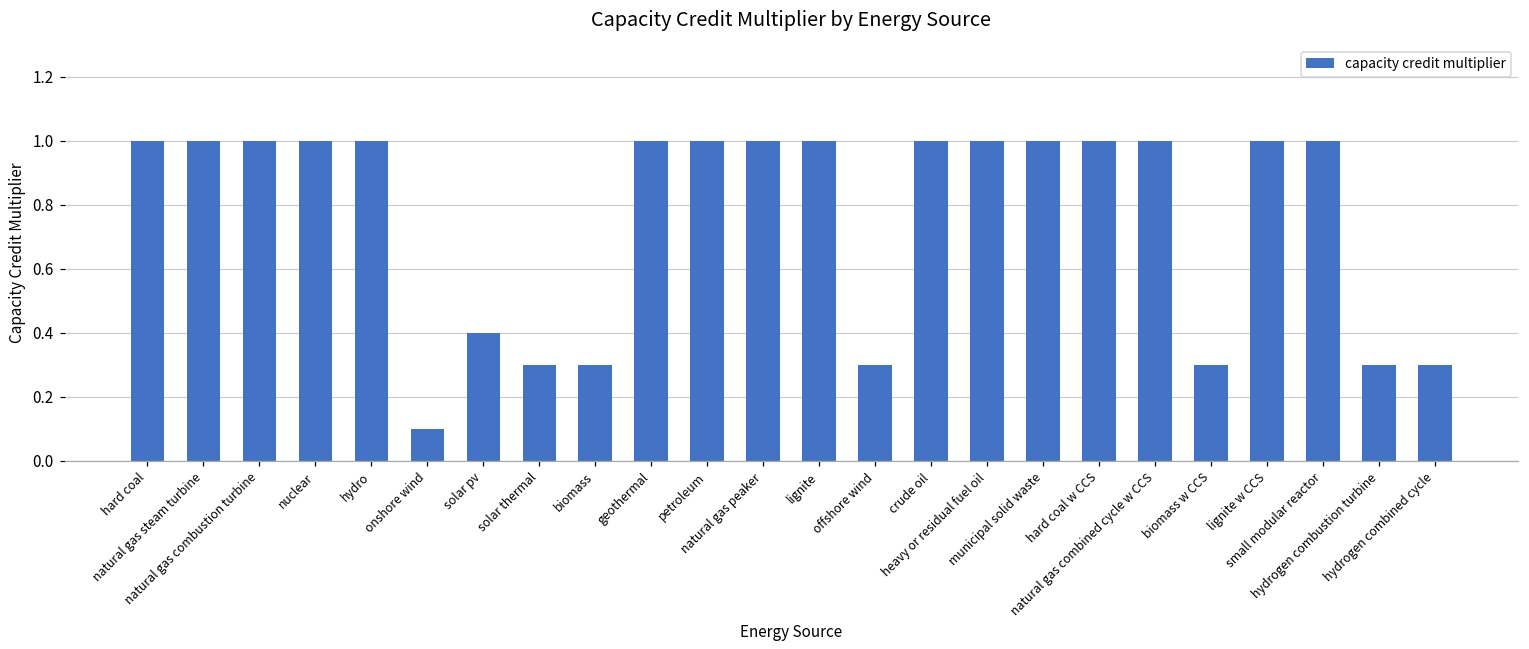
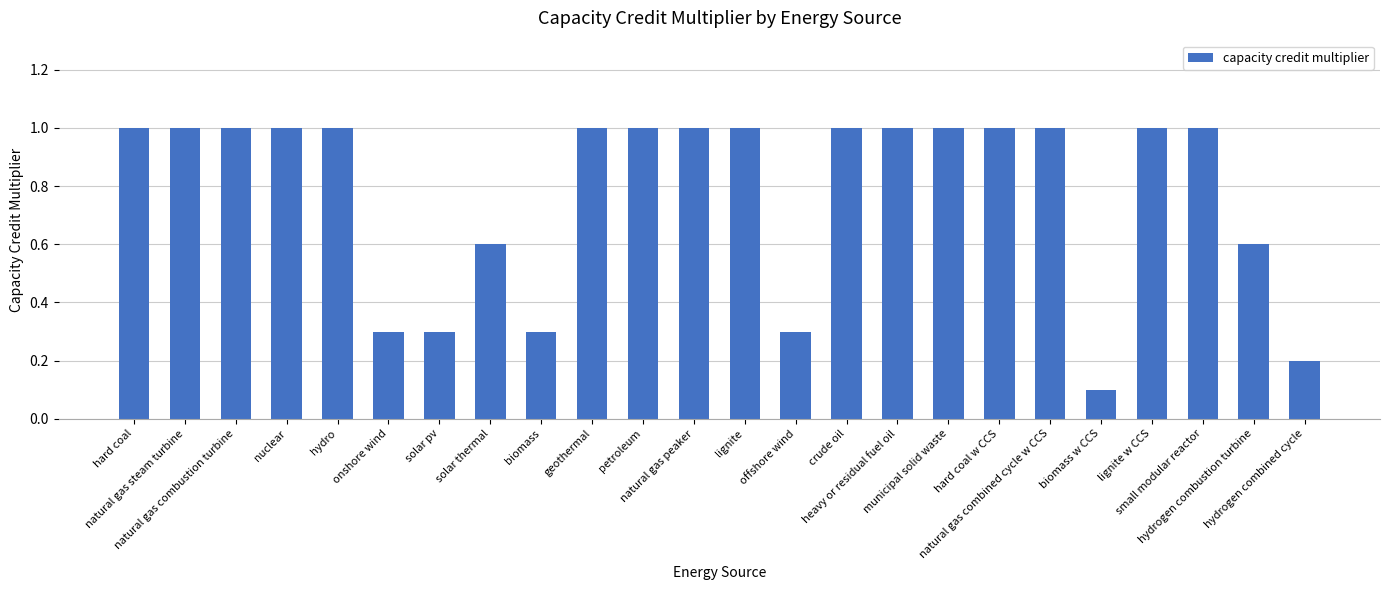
  {
    "hard coal": 1.0,
    "natural gas steam turbine": 1.0,
    "natural gas combustion turbine": 1.0,
    "nuclear": 1.0,
    "hydro": 1.0,
-   "onshore wind": 0.1,
-   "solar pv": 0.4,
-   "solar thermal": 0.3,
+   "onshore wind": 0.3,
+   "solar pv": 0.3,
+   "solar thermal": 0.6,
    "biomass": 0.3,
    "geothermal": 1.0,
    "petroleum": 1.0,
    "natural gas peaker": 1.0,
    "lignite": 1.0,
    "offshore wind": 0.3,
    "crude oil": 1.0,
    "heavy or residual fuel oil": 1.0,
    "municipal solid waste": 1.0,
    "hard coal w CCS": 1.0,
    "natural gas combined cycle w CCS": 1.0,
-   "biomass w CCS": 0.3,
+   "biomass w CCS": 0.1,
    "lignite w CCS": 1.0,
    "small modular reactor": 1.0,
-   "hydrogen combustion turbine": 0.3,
-   "hydrogen combined cycle": 0.3
+   "hydrogen combustion turbine": 0.6,
+   "hydrogen combined cycle": 0.2
  }
